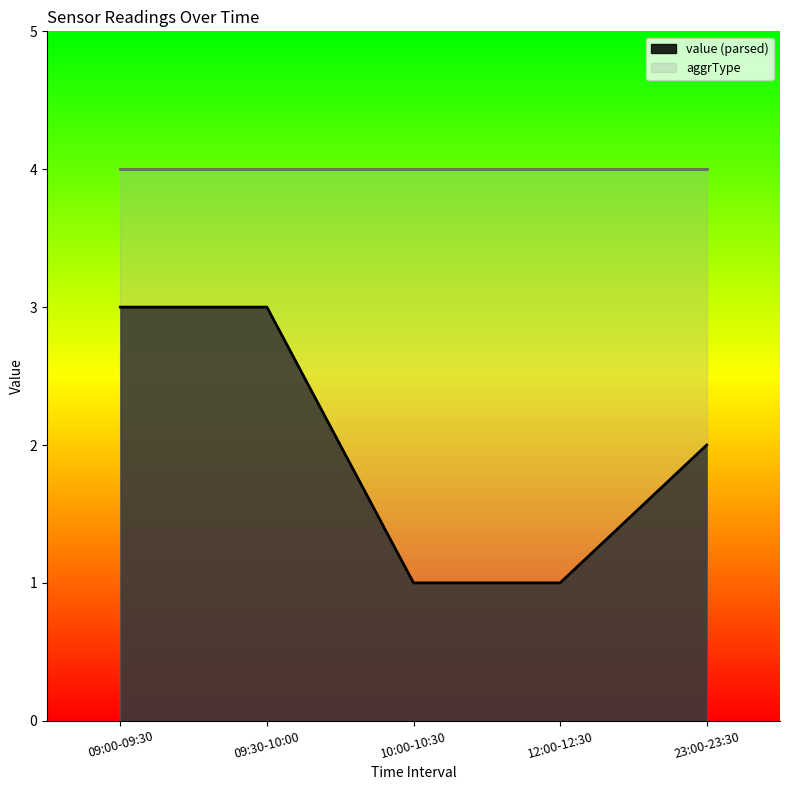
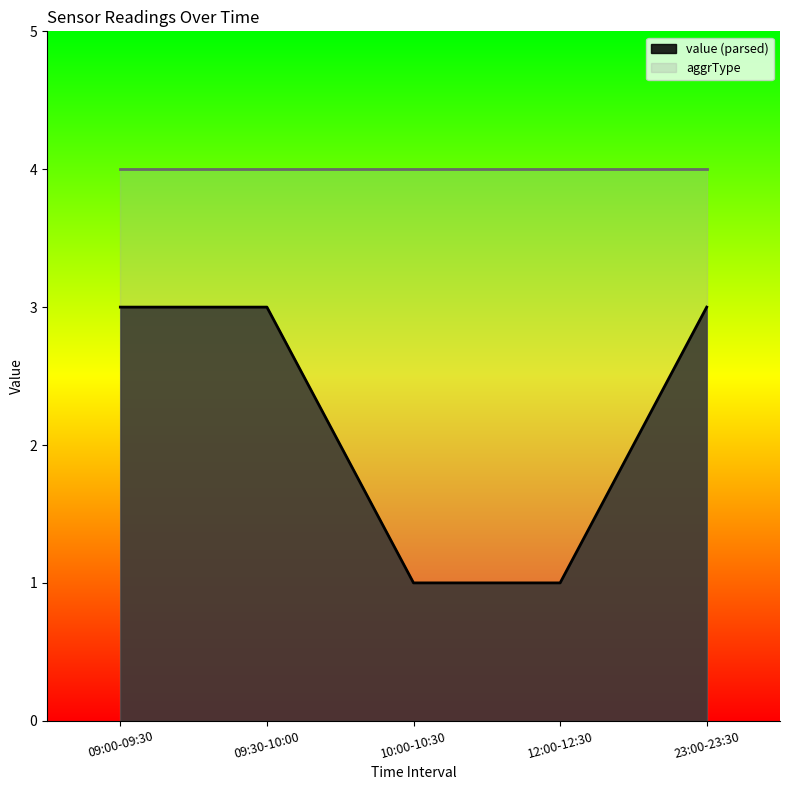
  {
    "value (parsed)": {
      "09:00-09:30": 3,
      "09:30-10:00": 3,
      "10:00-10:30": 1,
      "12:00-12:30": 1,
-     "23:00-23:30": 2
+     "23:00-23:30": 3
    },
    "aggrType": {
      "09:00-09:30": 4,
      "09:30-10:00": 4,
      "10:00-10:30": 4,
      "12:00-12:30": 4,
      "23:00-23:30": 4
    }
  }
